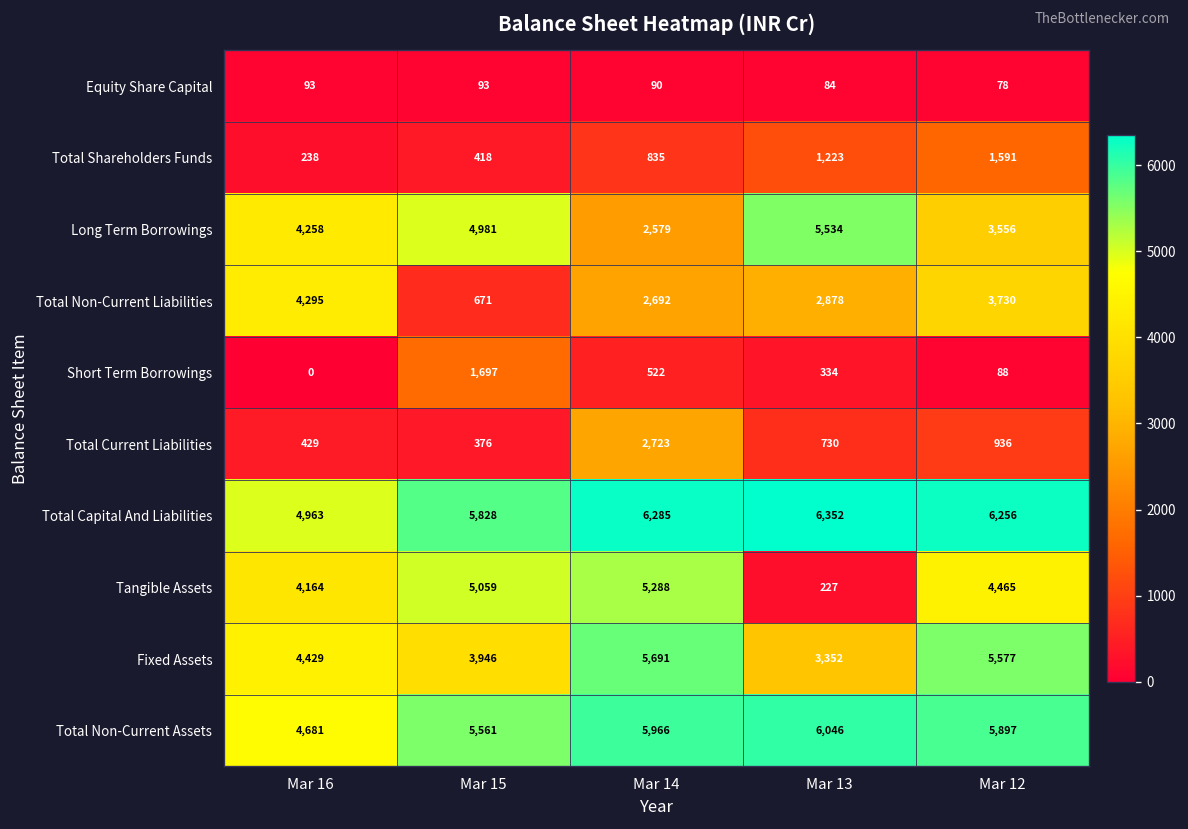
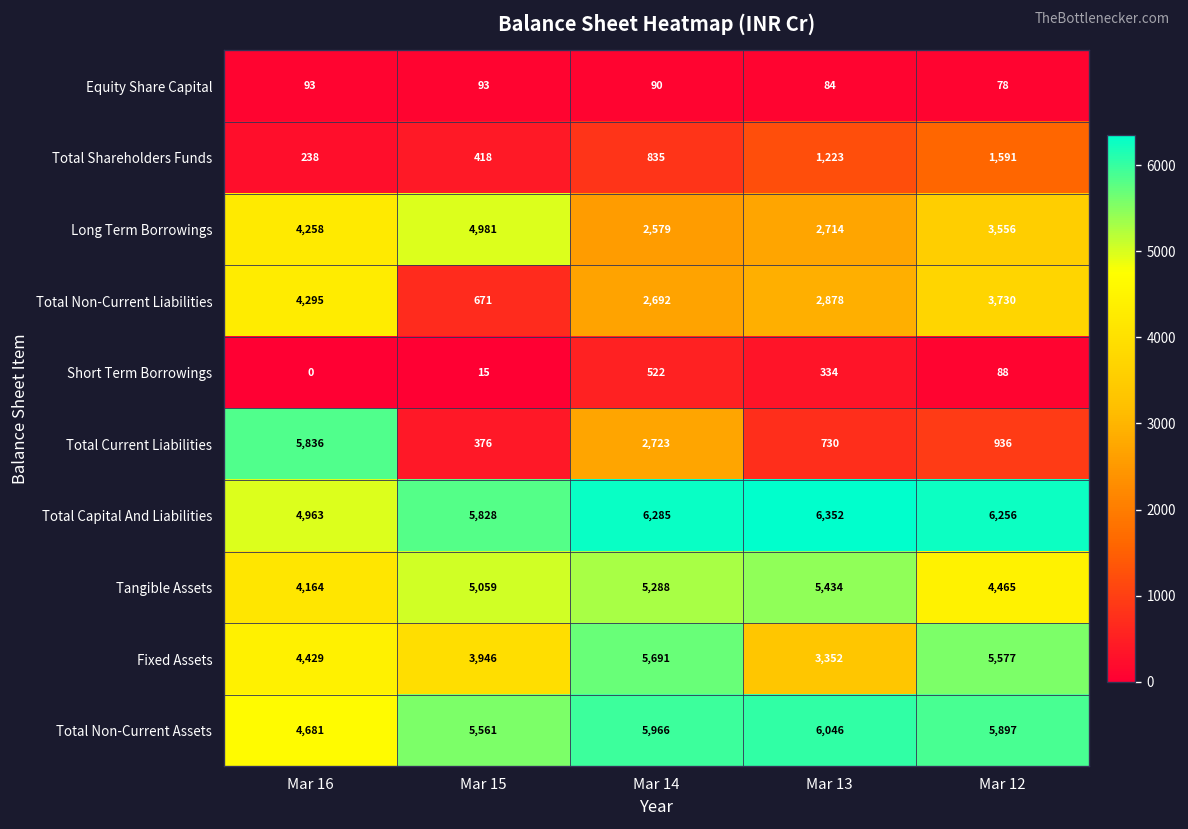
  {
    "Equity Share Capital": {
      "Mar 16": "93",
      "Mar 15": "93",
      "Mar 14": "90",
      "Mar 13": "84",
      "Mar 12": "78"
    },
    "Total Shareholders Funds": {
      "Mar 16": "238",
      "Mar 15": "418",
      "Mar 14": "835",
      "Mar 13": "1,223",
      "Mar 12": "1,591"
    },
    "Long Term Borrowings": {
      "Mar 16": "4,258",
      "Mar 15": "4,981",
      "Mar 14": "2,579",
-     "Mar 13": "5,534",
+     "Mar 13": "2,714",
      "Mar 12": "3,556"
    },
    "Total Non-Current Liabilities": {
      "Mar 16": "4,295",
      "Mar 15": "671",
      "Mar 14": "2,692",
      "Mar 13": "2,878",
      "Mar 12": "3,730"
    },
    "Short Term Borrowings": {
      "Mar 16": "0",
-     "Mar 15": "1,697",
+     "Mar 15": "15",
      "Mar 14": "522",
      "Mar 13": "334",
      "Mar 12": "88"
    },
    "Total Current Liabilities": {
-     "Mar 16": "429",
+     "Mar 16": "5,836",
      "Mar 15": "376",
      "Mar 14": "2,723",
      "Mar 13": "730",
      "Mar 12": "936"
    },
    "Total Capital And Liabilities": {
      "Mar 16": "4,963",
      "Mar 15": "5,828",
      "Mar 14": "6,285",
      "Mar 13": "6,352",
      "Mar 12": "6,256"
    },
    "Tangible Assets": {
      "Mar 16": "4,164",
      "Mar 15": "5,059",
      "Mar 14": "5,288",
-     "Mar 13": "227",
+     "Mar 13": "5,434",
      "Mar 12": "4,465"
    },
    "Fixed Assets": {
      "Mar 16": "4,429",
      "Mar 15": "3,946",
      "Mar 14": "5,691",
      "Mar 13": "3,352",
      "Mar 12": "5,577"
    },
    "Total Non-Current Assets": {
      "Mar 16": "4,681",
      "Mar 15": "5,561",
      "Mar 14": "5,966",
      "Mar 13": "6,046",
      "Mar 12": "5,897"
    }
  }
